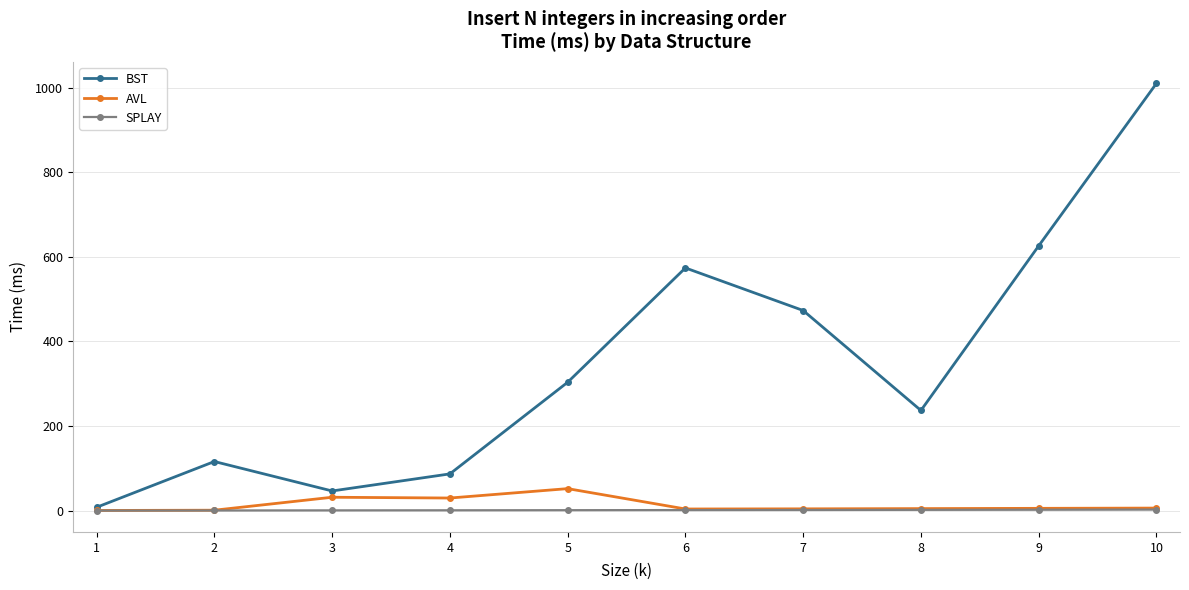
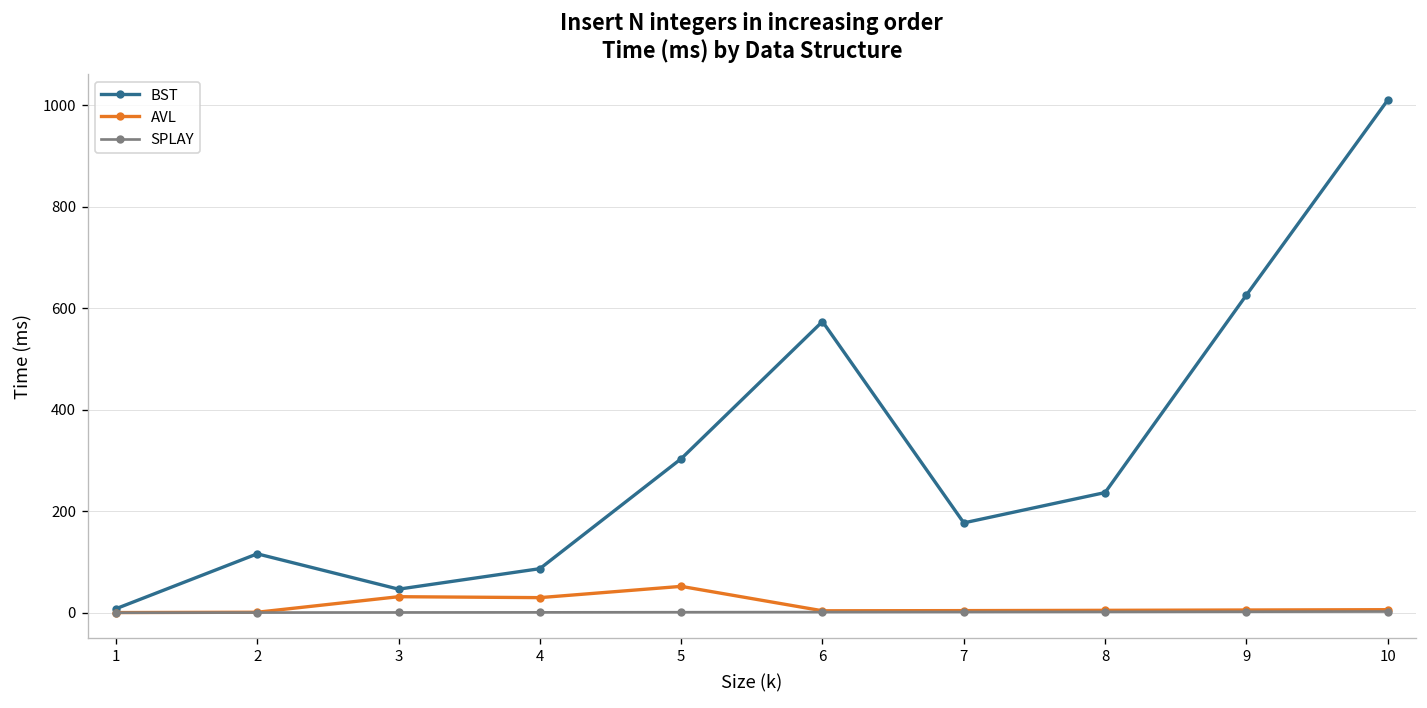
  {
    "BST": {
      "1": 10,
      "2": 120,
      "3": 50,
      "4": 90,
      "5": 300,
      "6": 570,
-     "7": 470,
+     "7": 180,
      "8": 240,
      "9": 630,
      "10": 1010
    },
    "AVL": {
      "3": 30,
      "4": 30,
      "5": 50
    },
    "SPLAY": {
      "3": 0,
      "4": 0,
      "5": 0
    }
  }
